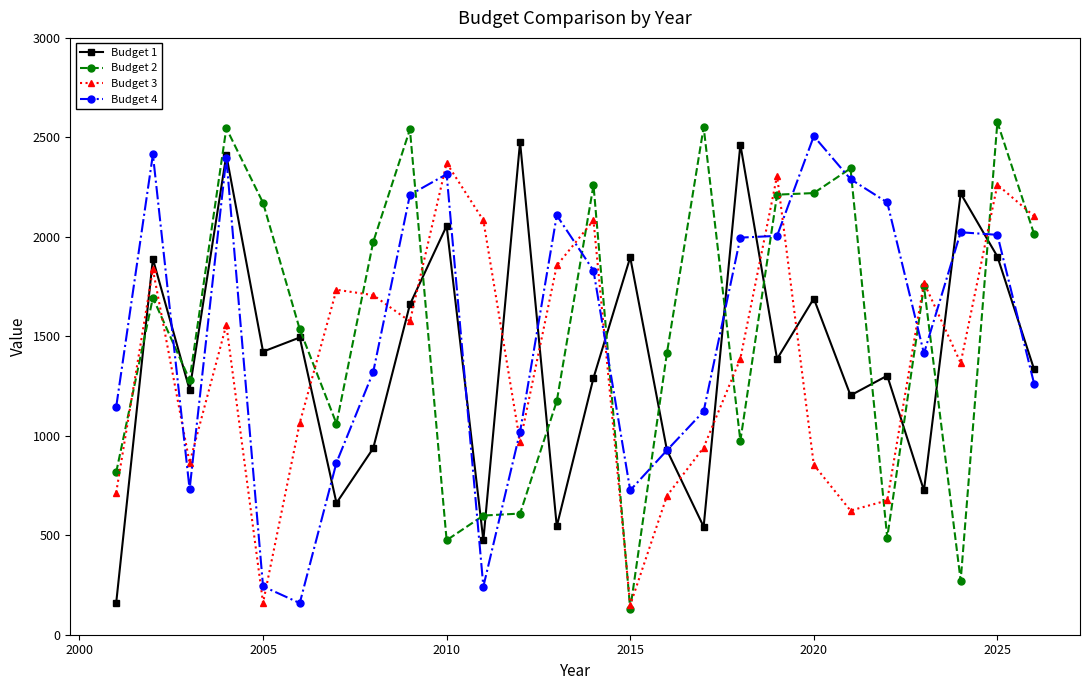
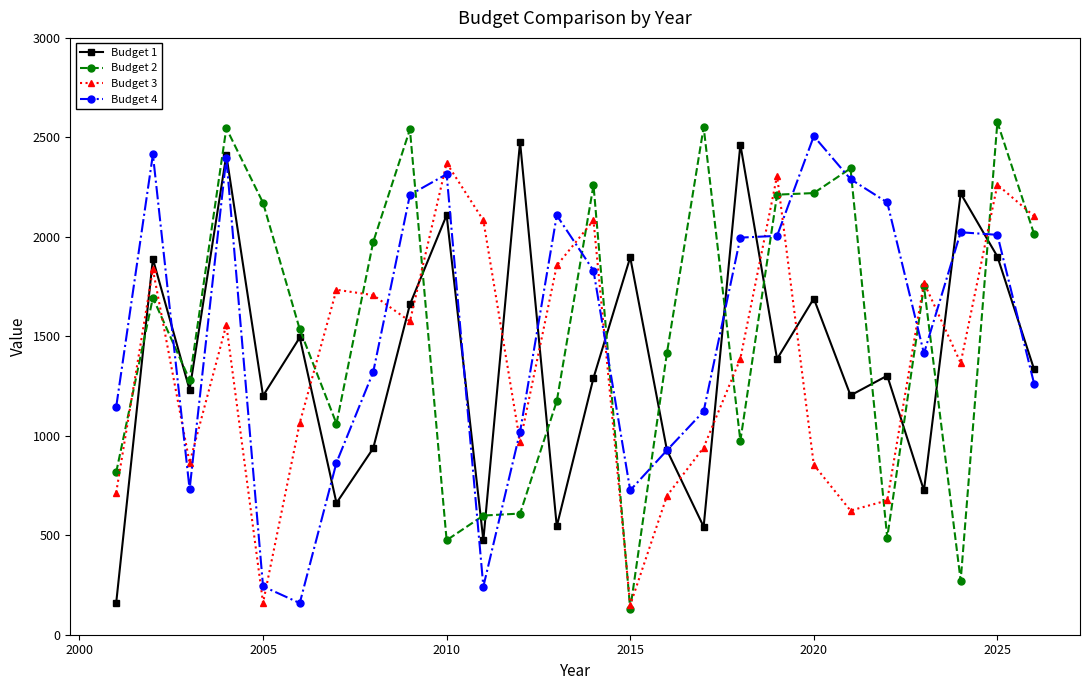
  {
    "Budget 1": {
-     "2005": 1420,
-     "2010": 2060,
+     "2005": 1200,
+     "2010": 2110,
      "2015": 1900,
      "2020": 1690,
      "2025": 1900
    },
    "Budget 2": {
      "2005": 2170,
      "2010": 480,
      "2015": 130,
      "2020": 2220,
      "2025": 2580
    },
    "Budget 3": {
      "2005": 160,
      "2010": 2370,
      "2015": 150,
      "2020": 850,
      "2025": 2260
    },
    "Budget 4": {
      "2005": 240,
      "2010": 2320,
      "2015": 730,
      "2020": 2510,
      "2025": 2010
    }
  }
